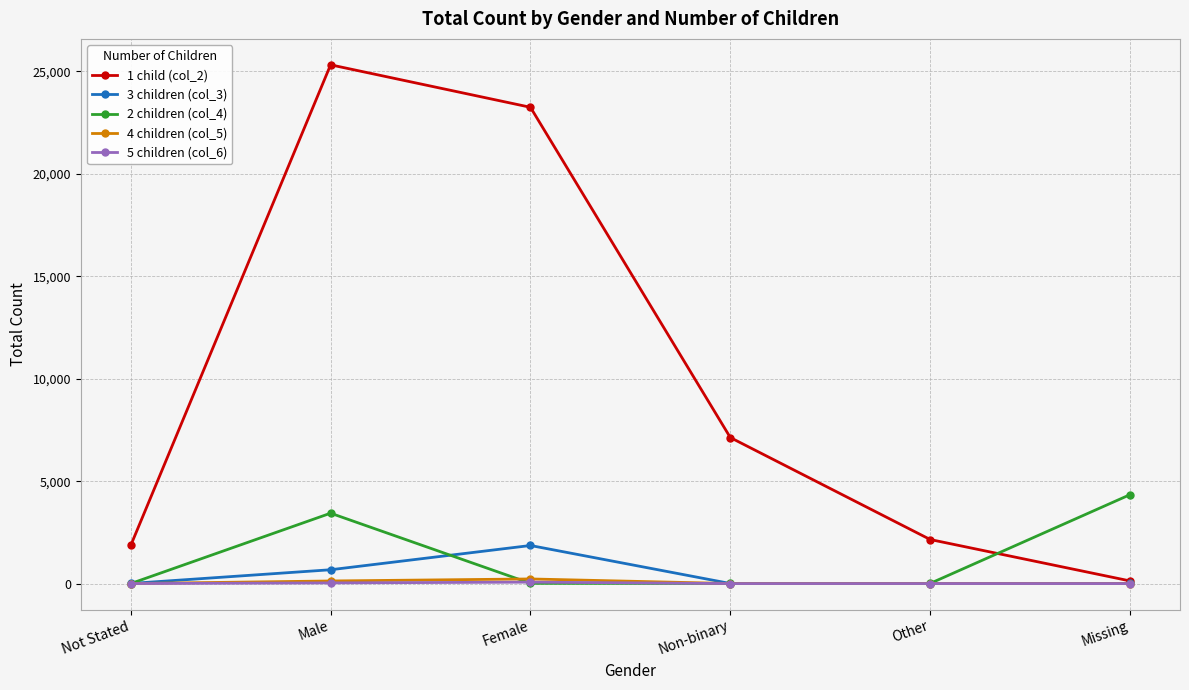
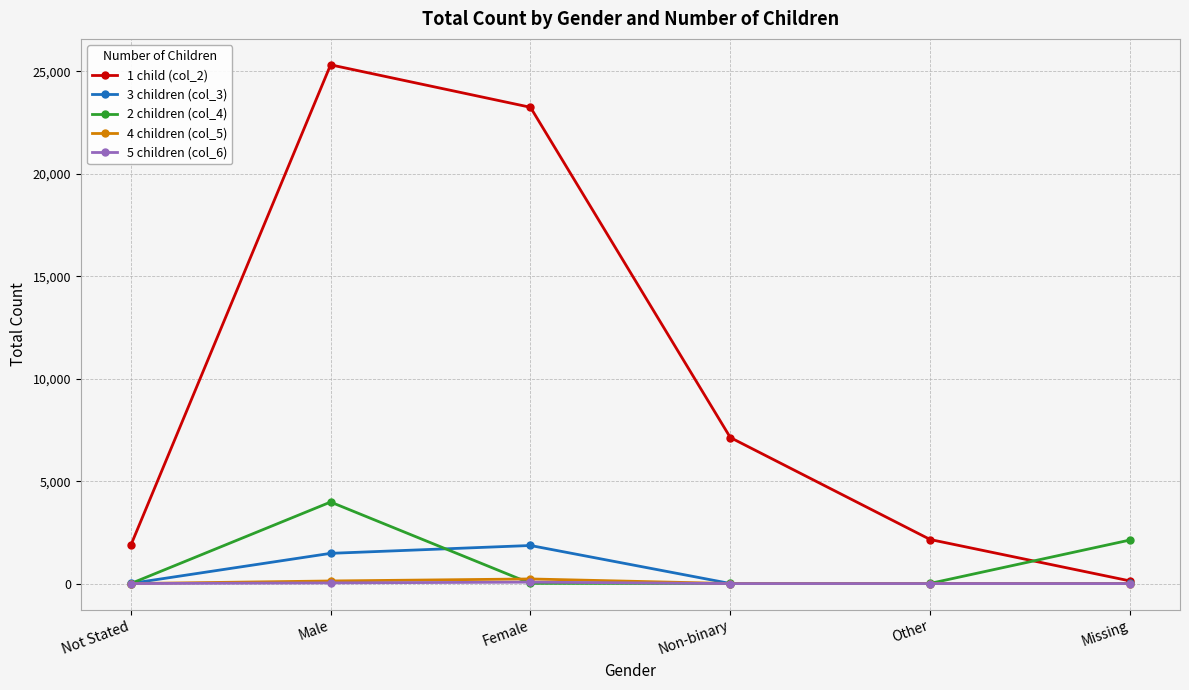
  {
    "1 child (col_2)": {
      "Not Stated": "1,900",
      "Male": "25,300",
      "Female": "23,300",
      "Non-binary": "7,100",
      "Other": "2,200",
      "Missing": "100"
    },
    "3 children (col_3)": {
-     "Male": "700",
+     "Male": "1,500",
      "Female": "1,900"
    },
    "2 children (col_4)": {
-     "Male": "3,400",
-     "Missing": "4,300"
+     "Male": "4,000",
+     "Missing": "2,100"
    },
    "4 children (col_5)": {
      "Female": "200"
    }
  }
